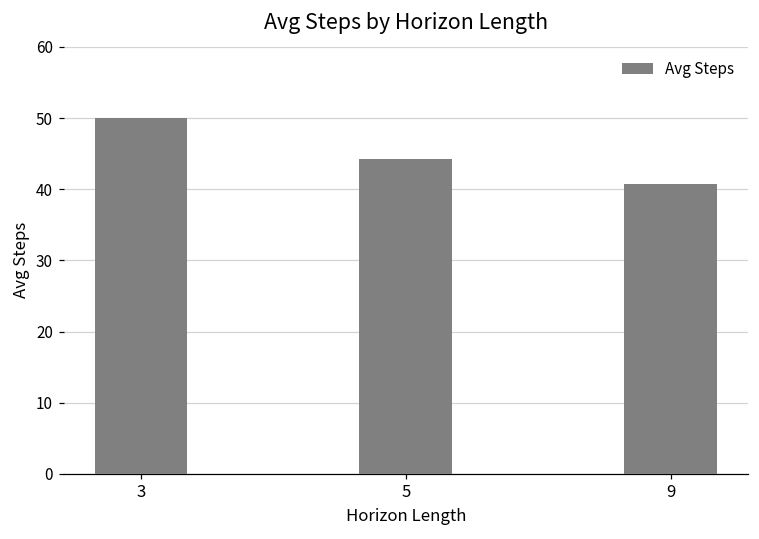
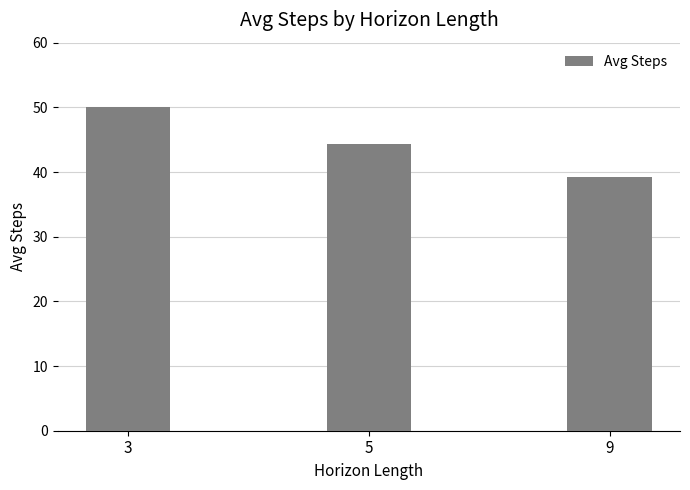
  {
    "3": 50,
    "5": 44,
-   "9": 41
+   "9": 39
  }
